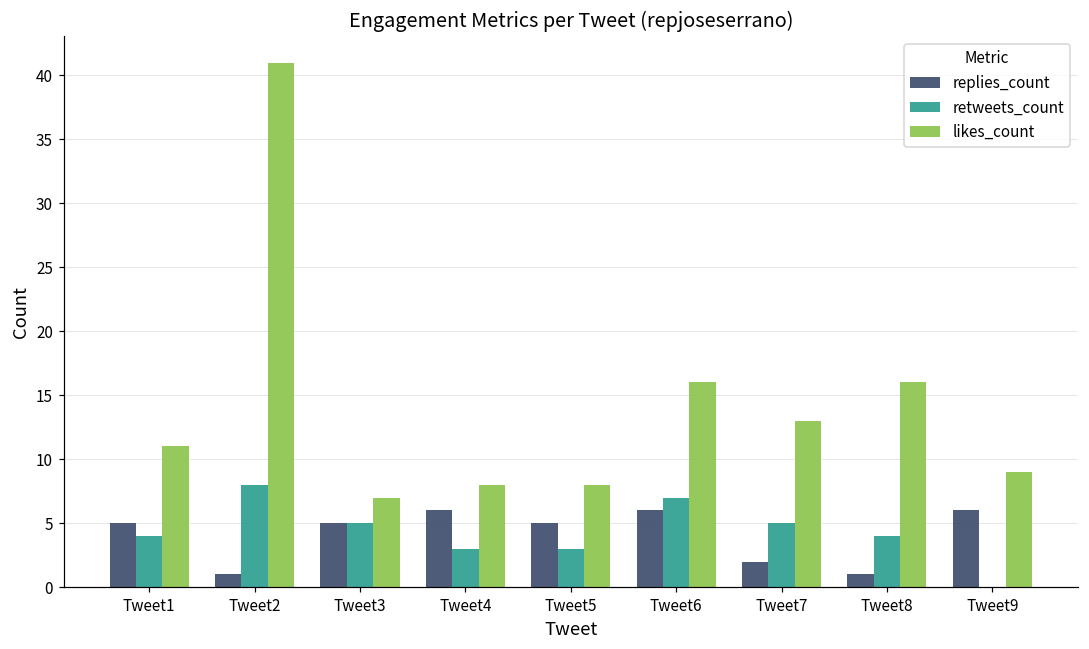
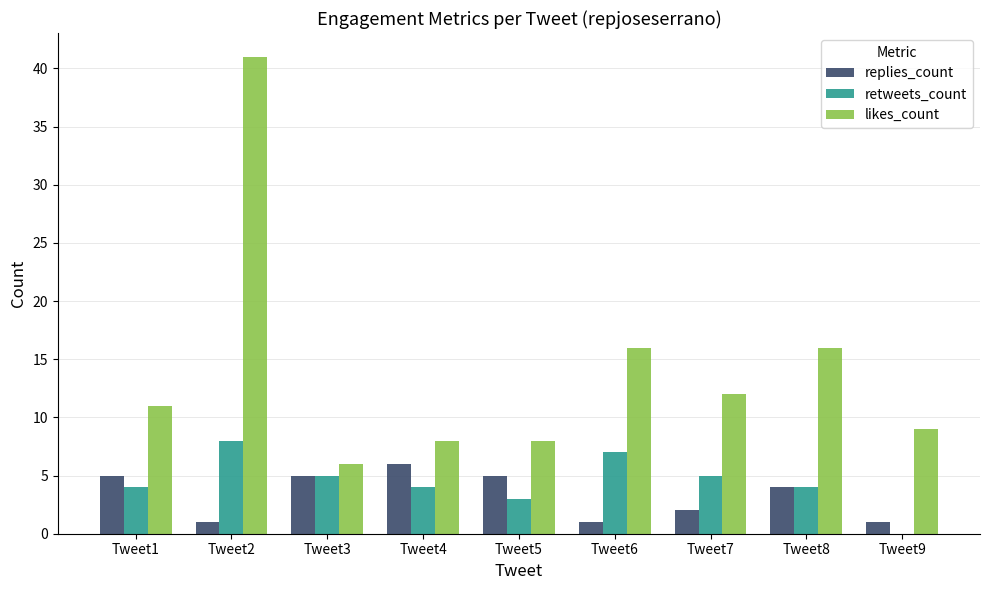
  {
    "replies_count": {
      "Tweet1": 5,
      "Tweet2": 1,
      "Tweet3": 5,
      "Tweet4": 6,
      "Tweet5": 5,
-     "Tweet6": 6,
+     "Tweet6": 1,
      "Tweet7": 2,
-     "Tweet8": 1,
-     "Tweet9": 6
+     "Tweet8": 4,
+     "Tweet9": 1
    },
    "retweets_count": {
      "Tweet1": 4,
      "Tweet2": 8,
      "Tweet3": 5,
-     "Tweet4": 3,
+     "Tweet4": 4,
      "Tweet5": 3,
      "Tweet6": 7,
      "Tweet7": 5,
      "Tweet8": 4,
      "Tweet9": 0
    },
    "likes_count": {
      "Tweet1": 11,
      "Tweet2": 41,
-     "Tweet3": 7,
+     "Tweet3": 6,
      "Tweet4": 8,
      "Tweet5": 8,
      "Tweet6": 16,
-     "Tweet7": 13,
+     "Tweet7": 12,
      "Tweet8": 16,
      "Tweet9": 9
    }
  }
